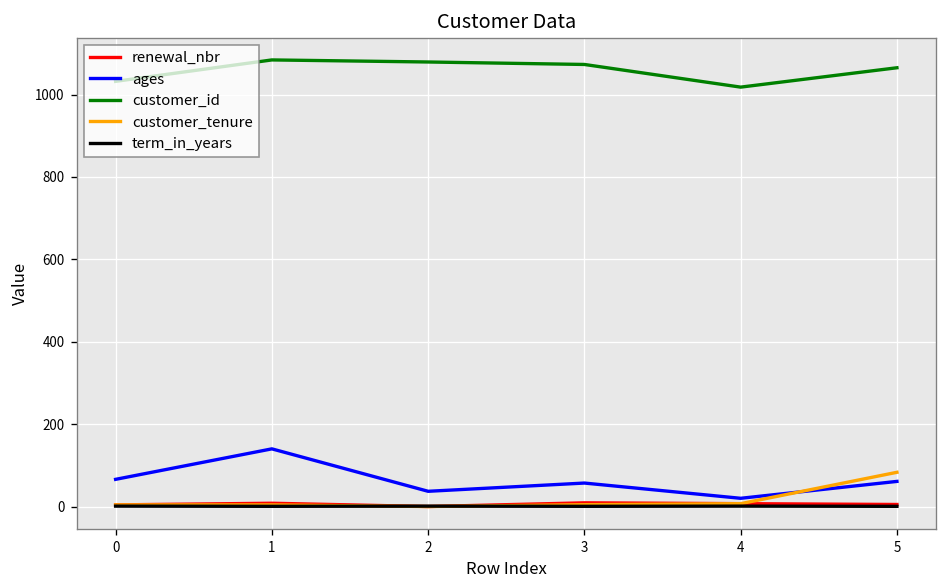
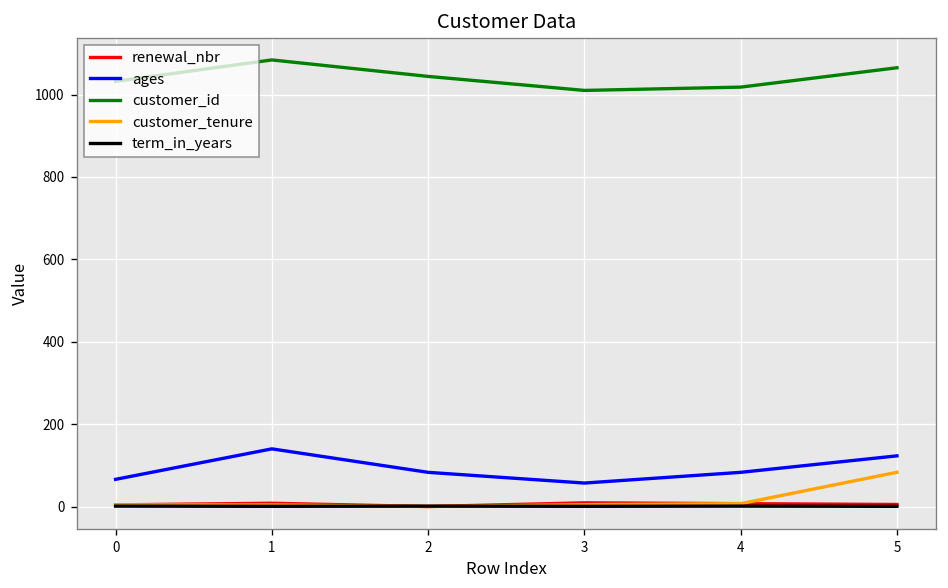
  {
    "ages": {
      "0": 70,
      "1": 140,
-     "2": 40,
+     "2": 80,
      "3": 60,
-     "4": 20,
-     "5": 60
+     "4": 80,
+     "5": 120
    },
    "customer_id": {
      "1": 1080,
-     "2": 1080,
-     "3": 1070,
+     "2": 1040,
+     "3": 1010,
      "4": 1020,
      "5": 1070
    },
    "customer_tenure": {
      "5": 80
    }
  }
